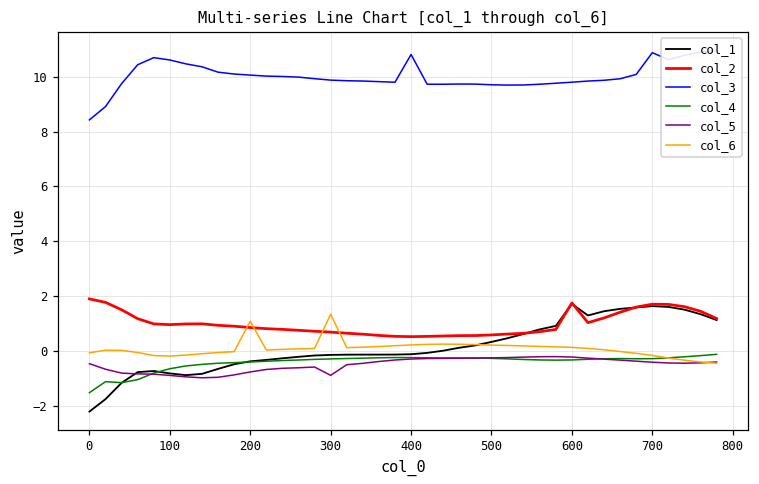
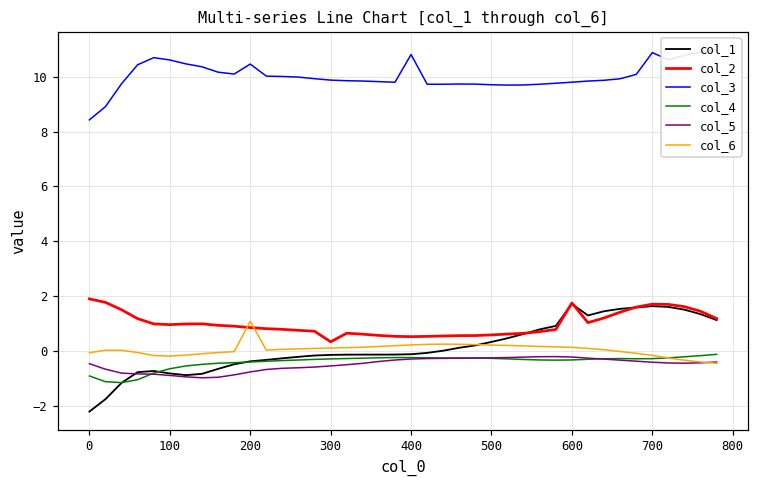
  {
    "col_1": {
      "0": -2.2,
      "300": -0.1,
      "400": -0.1,
      "500": 0.3
    },
    "col_2": {
      "0": 1.9,
      "100": 1.0,
      "200": 0.9,
-     "300": 0.7,
+     "300": 0.3,
      "400": 0.5,
      "500": 0.6
    },
    "col_3": {
      "0": 8.4,
      "100": 10.6,
-     "200": 10.1,
+     "200": 10.5,
      "300": 9.9,
      "400": 10.8,
      "500": 9.7,
      "600": 9.8,
      "700": 10.9
    },
    "col_4": {
-     "0": -1.5,
+     "0": -0.9,
      "100": -0.6,
      "300": -0.3,
      "600": -0.3,
      "700": -0.3
    },
    "col_5": {
      "0": -0.5,
      "200": -0.8,
-     "300": -0.9,
+     "300": -0.5,
      "600": -0.2,
      "700": -0.4
    },
    "col_6": {
      "0": -0.1,
      "100": -0.2,
      "200": 1.1,
-     "300": 1.3,
+     "300": 0.1,
      "400": 0.2,
      "500": 0.2,
      "600": 0.1,
      "700": -0.2
    }
  }
